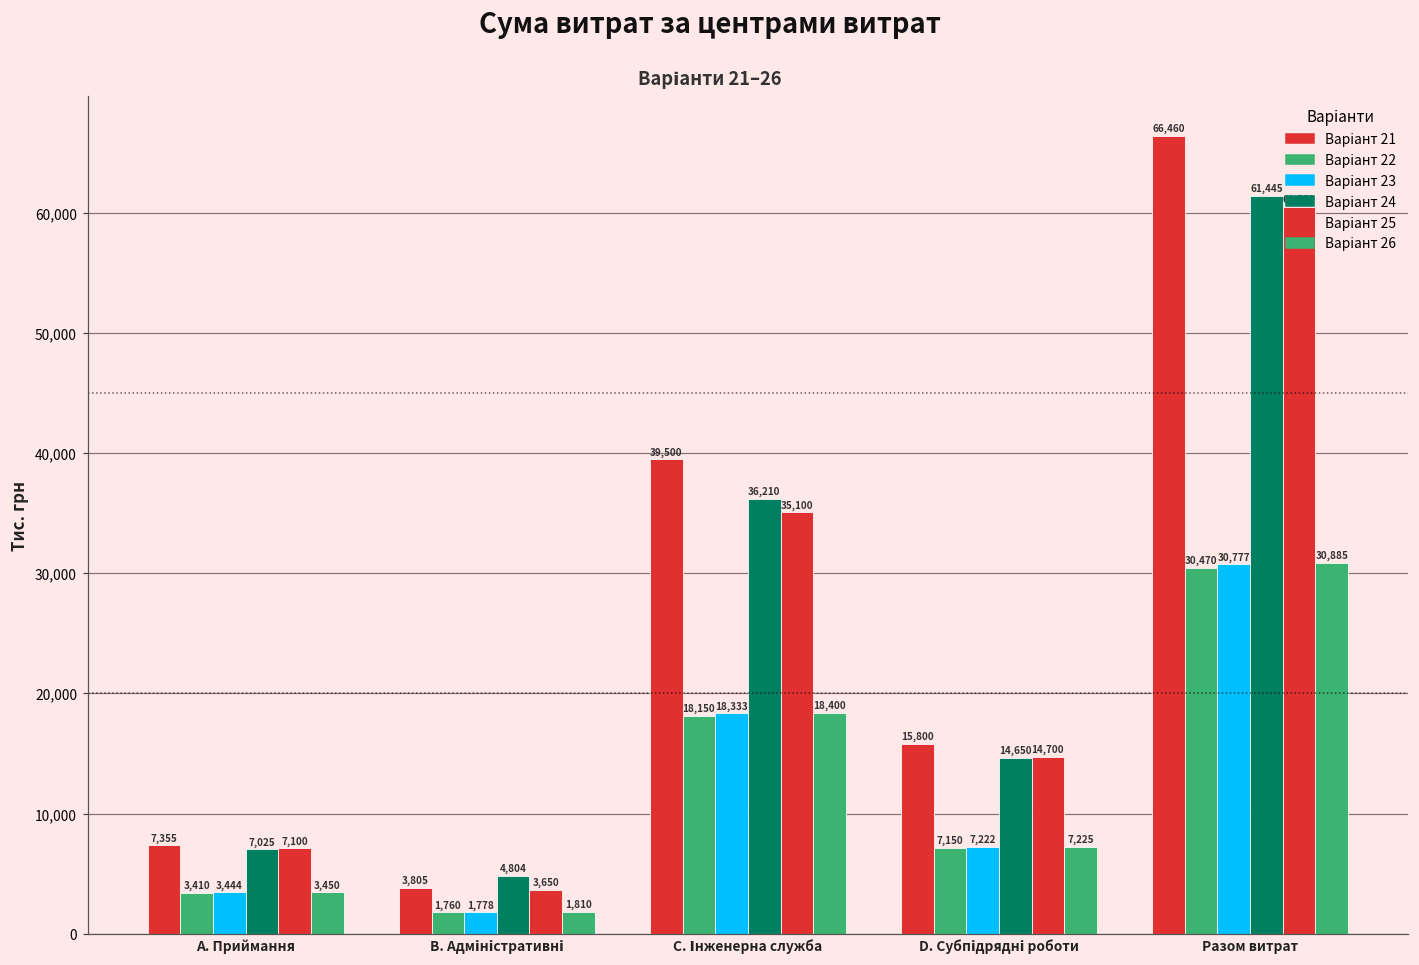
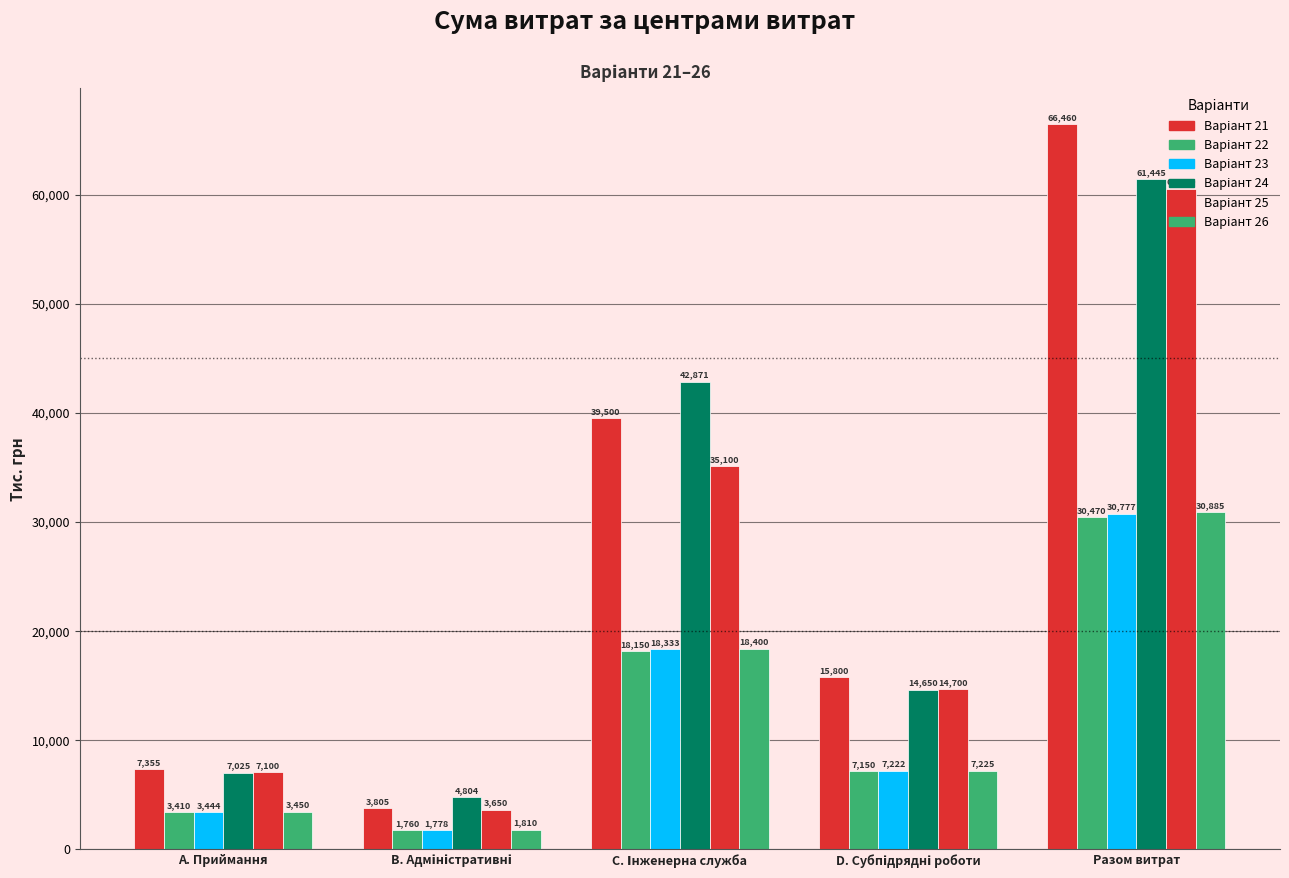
  {
    "Варіант 23": {
      "A. Приймання": "3,444",
      "В. Адміністративні": "1,778",
      "C. Інженерна служба": "18,333",
      "D. Субпідрядні роботи": "7,222",
      "Разом витрат": "30,777"
    },
    "Варіант 24": {
      "A. Приймання": "7,025",
      "В. Адміністративні": "4,804",
-     "C. Інженерна служба": "36,210",
+     "C. Інженерна служба": "42,871",
      "D. Субпідрядні роботи": "14,650",
      "Разом витрат": "61,445"
    }
  }
